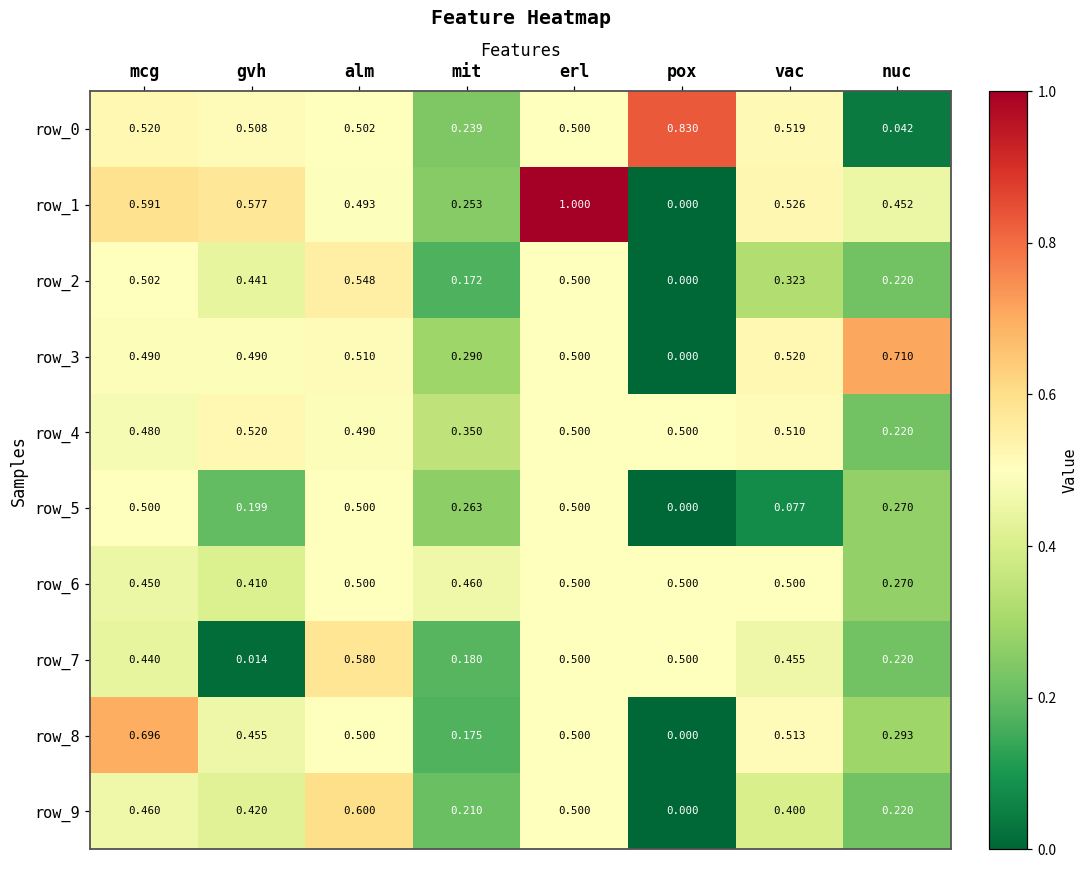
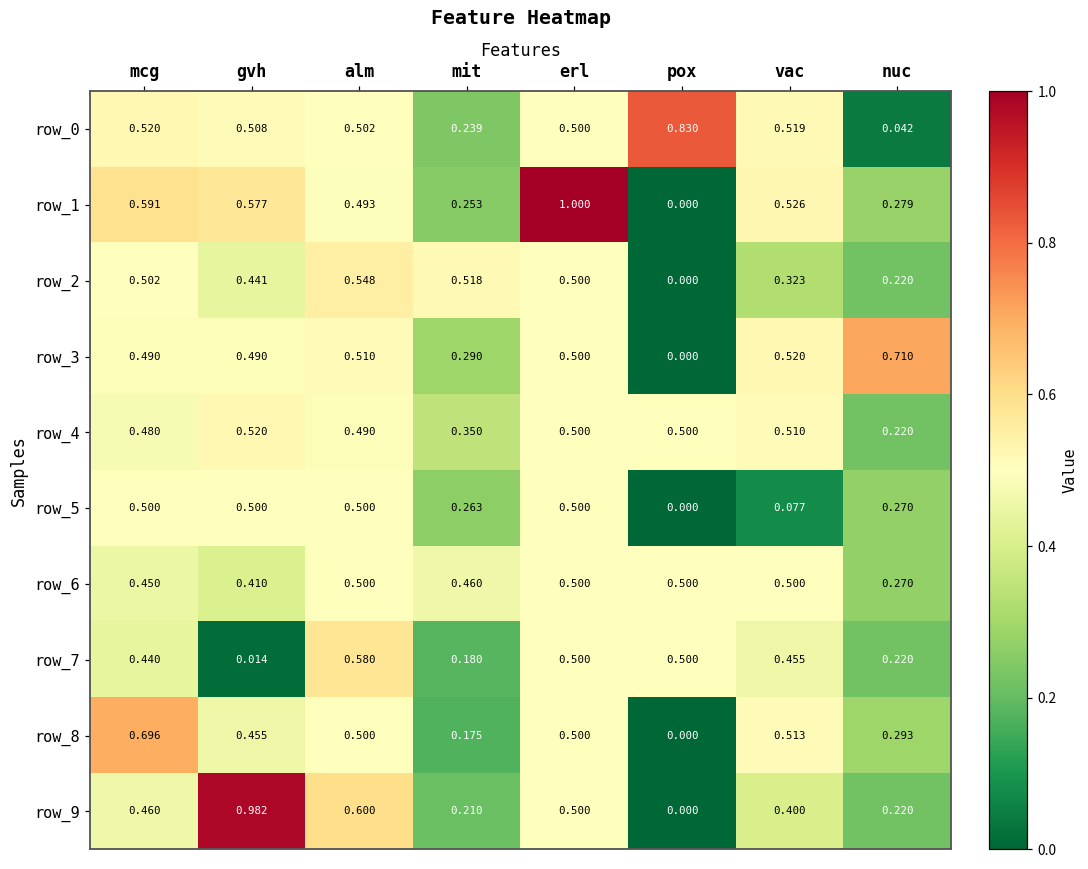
  {
    "row_0": {
      "mcg": 0.520,
      "gvh": 0.508,
      "alm": 0.502,
      "mit": 0.239,
      "erl": 0.500,
      "pox": 0.830,
      "vac": 0.519,
      "nuc": 0.042
    },
    "row_1": {
      "mcg": 0.591,
      "gvh": 0.577,
      "alm": 0.493,
      "mit": 0.253,
      "erl": 1.000,
      "pox": 0.000,
      "vac": 0.526,
-     "nuc": 0.452
+     "nuc": 0.279
    },
    "row_2": {
      "mcg": 0.502,
      "gvh": 0.441,
      "alm": 0.548,
-     "mit": 0.172,
+     "mit": 0.518,
      "erl": 0.500,
      "pox": 0.000,
      "vac": 0.323,
      "nuc": 0.220
    },
    "row_3": {
      "mcg": 0.490,
      "gvh": 0.490,
      "alm": 0.510,
      "mit": 0.290,
      "erl": 0.500,
      "pox": 0.000,
      "vac": 0.520,
      "nuc": 0.710
    },
    "row_4": {
      "mcg": 0.480,
      "gvh": 0.520,
      "alm": 0.490,
      "mit": 0.350,
      "erl": 0.500,
      "pox": 0.500,
      "vac": 0.510,
      "nuc": 0.220
    },
    "row_5": {
      "mcg": 0.500,
-     "gvh": 0.199,
+     "gvh": 0.500,
      "alm": 0.500,
      "mit": 0.263,
      "erl": 0.500,
      "pox": 0.000,
      "vac": 0.077,
      "nuc": 0.270
    },
    "row_6": {
      "mcg": 0.450,
      "gvh": 0.410,
      "alm": 0.500,
      "mit": 0.460,
      "erl": 0.500,
      "pox": 0.500,
      "vac": 0.500,
      "nuc": 0.270
    },
    "row_7": {
      "mcg": 0.440,
      "gvh": 0.014,
      "alm": 0.580,
      "mit": 0.180,
      "erl": 0.500,
      "pox": 0.500,
      "vac": 0.455,
      "nuc": 0.220
    },
    "row_8": {
      "mcg": 0.696,
      "gvh": 0.455,
      "alm": 0.500,
      "mit": 0.175,
      "erl": 0.500,
      "pox": 0.000,
      "vac": 0.513,
      "nuc": 0.293
    },
    "row_9": {
      "mcg": 0.460,
-     "gvh": 0.420,
+     "gvh": 0.982,
      "alm": 0.600,
      "mit": 0.210,
      "erl": 0.500,
      "pox": 0.000,
      "vac": 0.400,
      "nuc": 0.220
    }
  }
